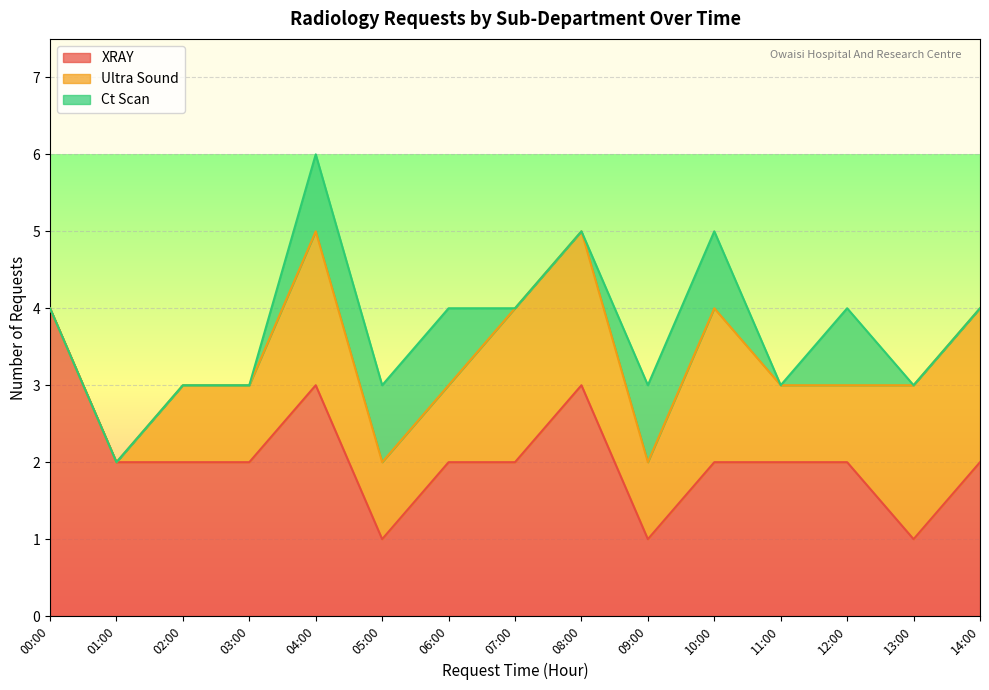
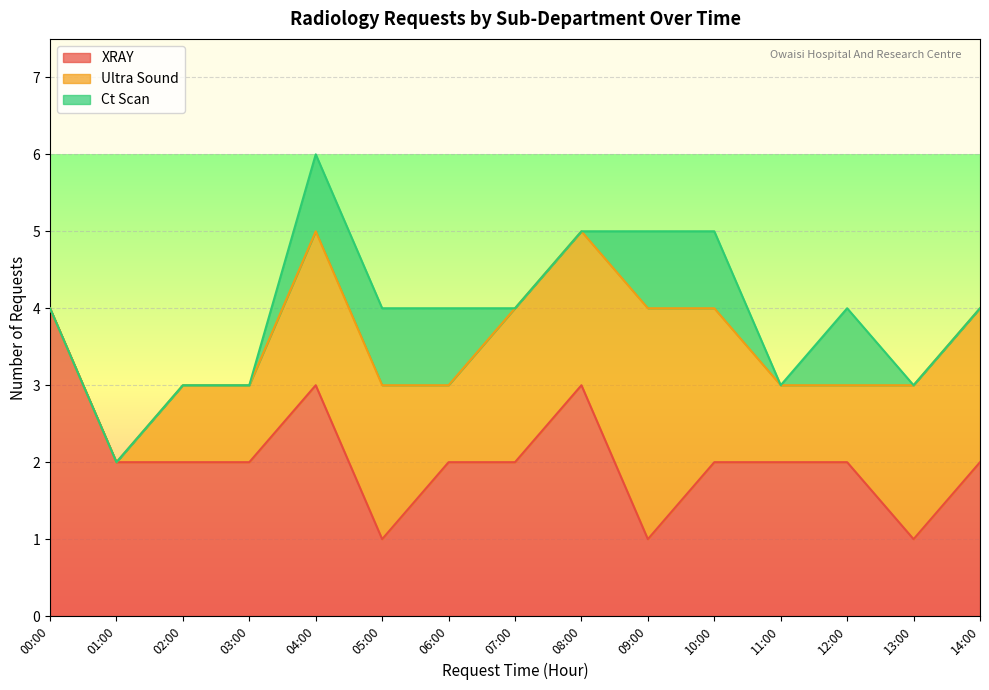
  {
    "XRAY": {
      "02:00": 2,
      "03:00": 2,
      "04:00": 3,
      "05:00": 1,
      "06:00": 2,
      "07:00": 2,
      "08:00": 3,
      "09:00": 1,
      "10:00": 2,
      "11:00": 2,
      "12:00": 2,
      "13:00": 1,
      "14:00": 2
    },
    "Ultra Sound": {
      "04:00": 2,
-     "05:00": 1,
+     "05:00": 2,
      "06:00": 1,
-     "09:00": 1,
+     "09:00": 3,
      "10:00": 2,
      "12:00": 1
    },
    "Ct Scan": {
      "04:00": 1,
      "05:00": 1,
      "06:00": 1,
      "09:00": 1,
      "10:00": 1,
      "12:00": 1
    }
  }
